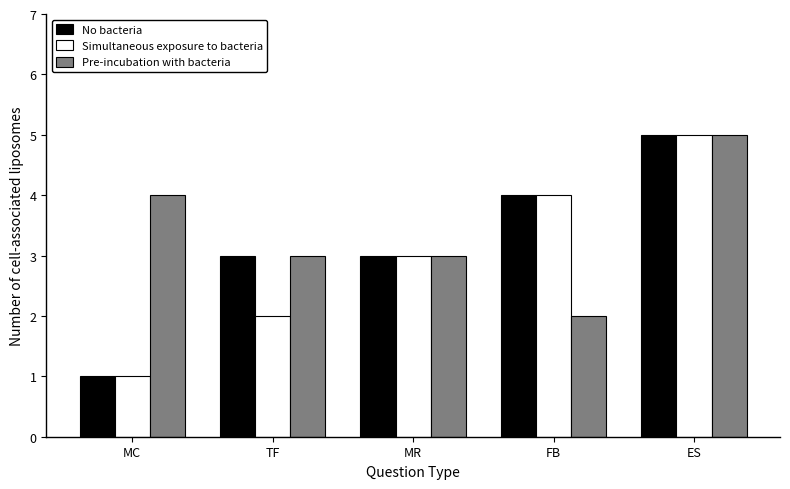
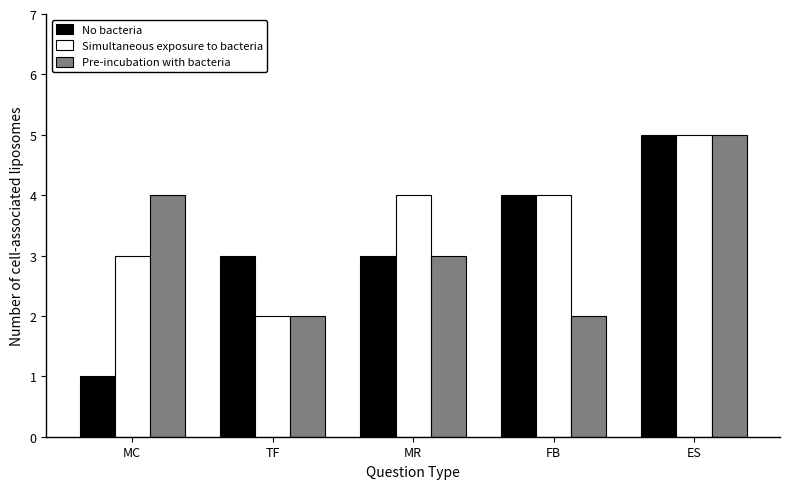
  {
    "No bacteria": {
      "MC": 1,
      "TF": 3,
      "MR": 3,
      "FB": 4,
      "ES": 5
    },
    "Simultaneous exposure to bacteria": {
-     "MC": 1,
+     "MC": 3,
      "TF": 2,
-     "MR": 3,
+     "MR": 4,
      "FB": 4,
      "ES": 5
    },
    "Pre-incubation with bacteria": {
      "MC": 4,
-     "TF": 3,
+     "TF": 2,
      "MR": 3,
      "FB": 2,
      "ES": 5
    }
  }
